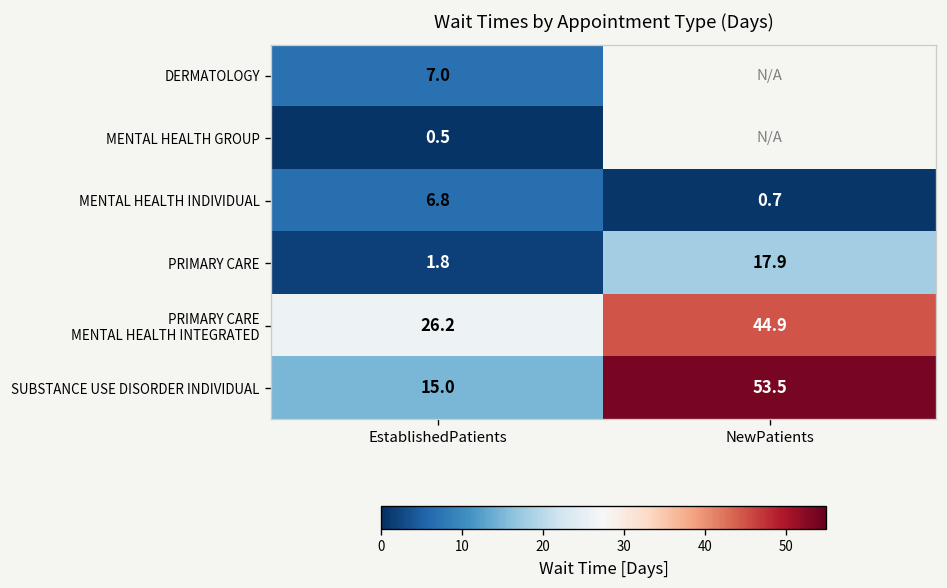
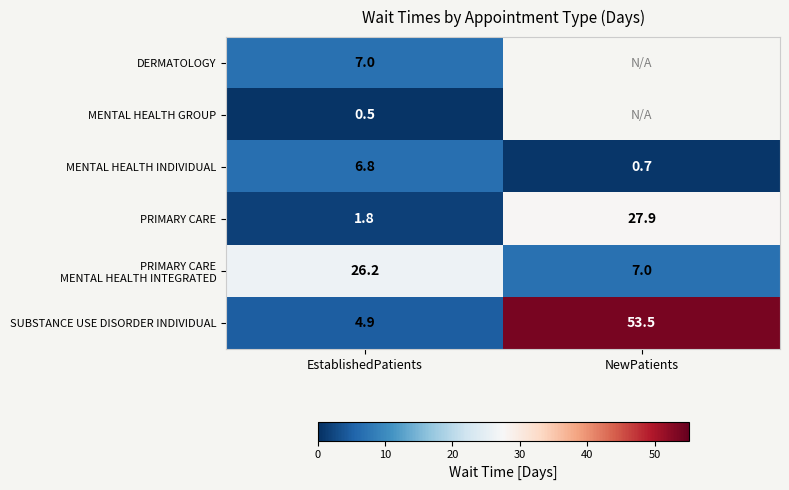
  {
    "DERMATOLOGY": {
      "EstablishedPatients": 7.0
    },
    "MENTAL HEALTH GROUP": {
      "EstablishedPatients": 0.5
    },
    "MENTAL HEALTH INDIVIDUAL": {
      "EstablishedPatients": 6.8,
      "NewPatients": 0.7
    },
    "PRIMARY CARE": {
      "EstablishedPatients": 1.8,
-     "NewPatients": 17.9
+     "NewPatients": 27.9
    },
    "PRIMARY CARE MENTAL HEALTH INTEGRATED": {
      "EstablishedPatients": 26.2,
-     "NewPatients": 44.9
+     "NewPatients": 7.0
    },
    "SUBSTANCE USE DISORDER INDIVIDUAL": {
-     "EstablishedPatients": 15.0,
+     "EstablishedPatients": 4.9,
      "NewPatients": 53.5
    }
  }
